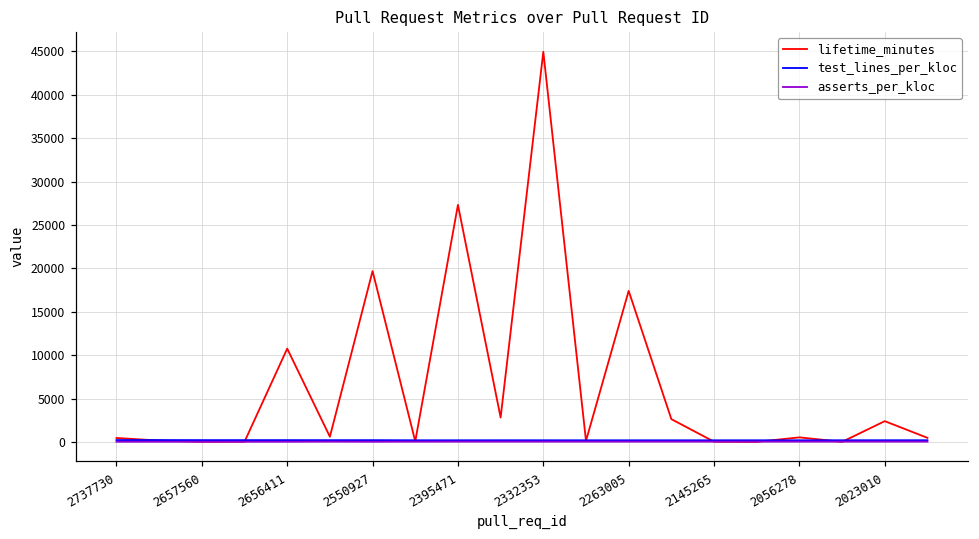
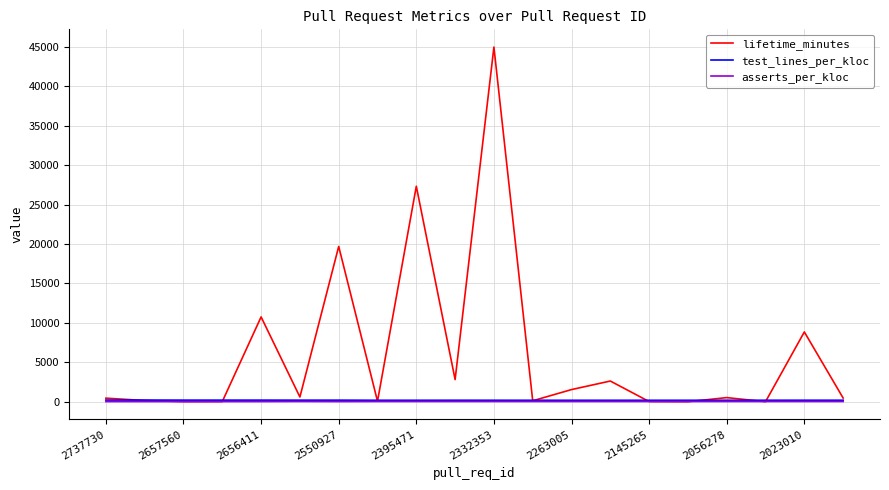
  {
    "lifetime_minutes": {
      "2656411": 11000,
      "2550927": 20000,
      "2395471": 27000,
      "2332353": 45000,
-     "2263005": 17000,
+     "2263005": 2000,
      "2056278": 1000,
-     "2023010": 2000
+     "2023010": 9000
    }
  }
